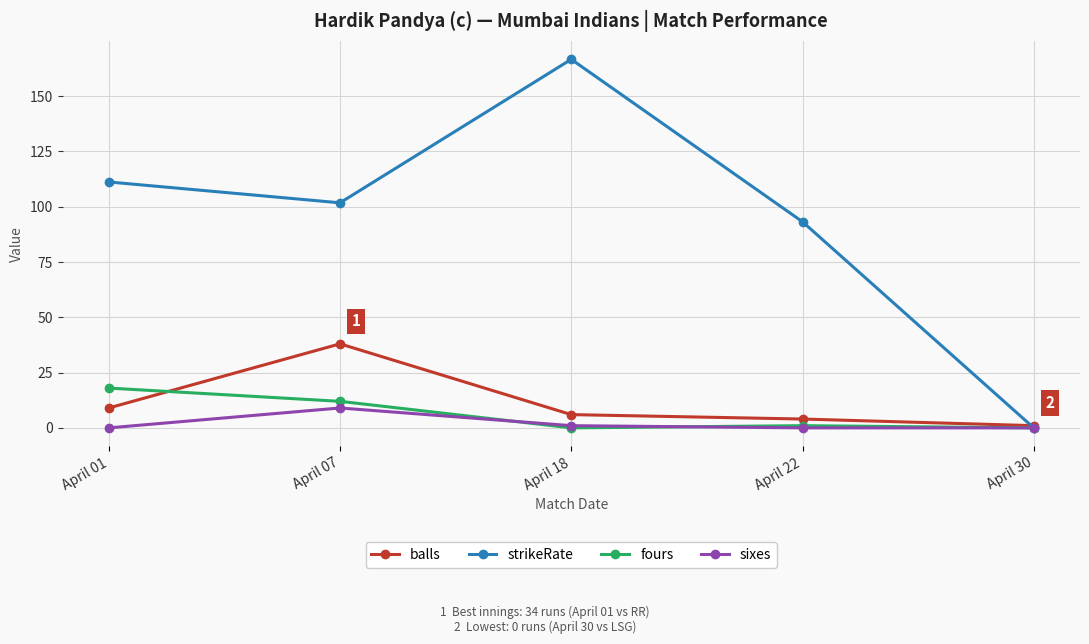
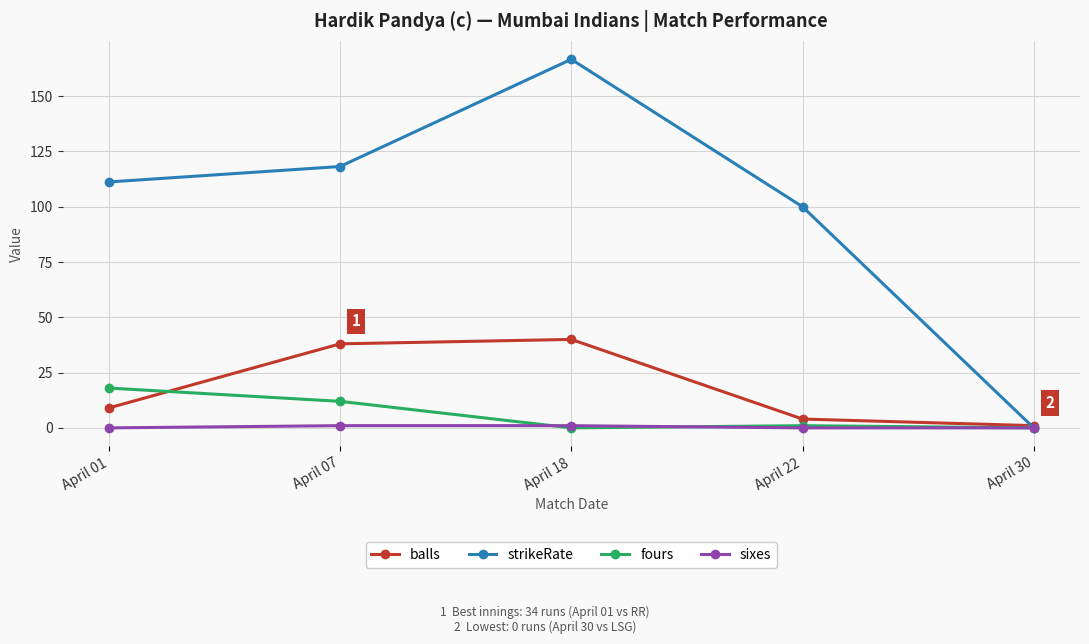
  {
    "balls": {
      "April 01": 9,
-     "April 18": 6,
+     "April 18": 40,
      "April 22": 4
    },
    "strikeRate": {
      "April 01": 111,
-     "April 07": 102,
+     "April 07": 118,
      "April 18": 167,
-     "April 22": 93
+     "April 22": 100
    },
    "fours": {
      "April 01": 18,
      "April 07": 12
    },
    "sixes": {
      "April 01": 0,
-     "April 07": 9
+     "April 07": 1
    }
  }
